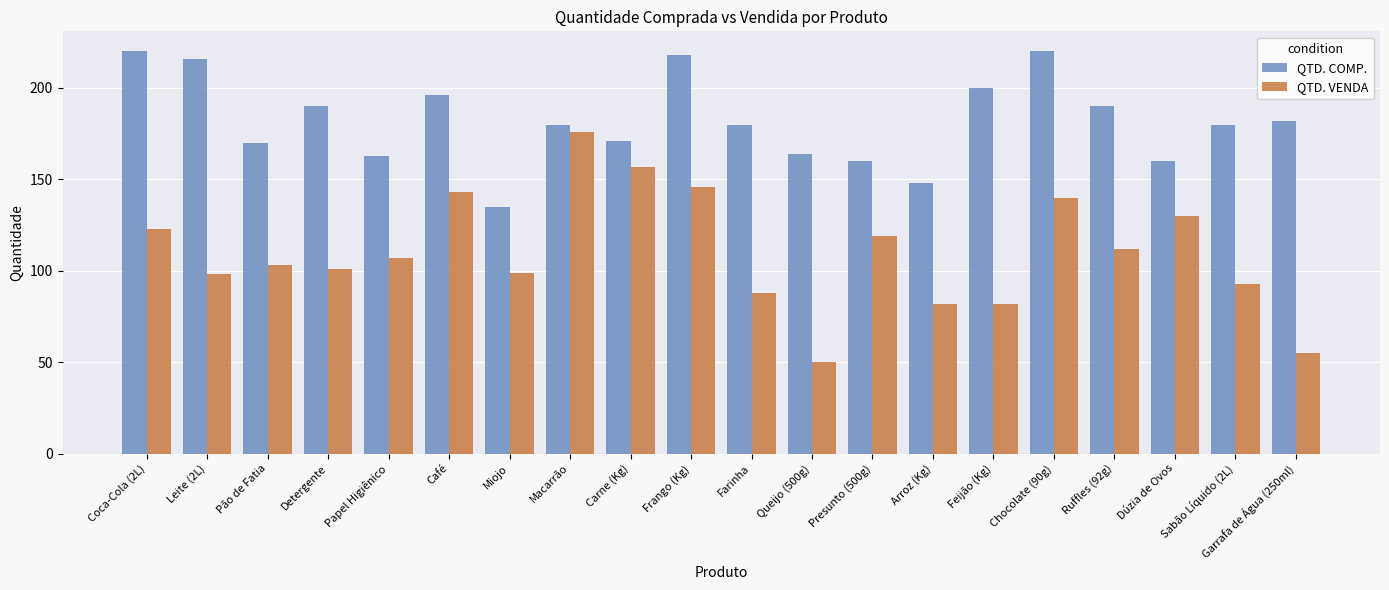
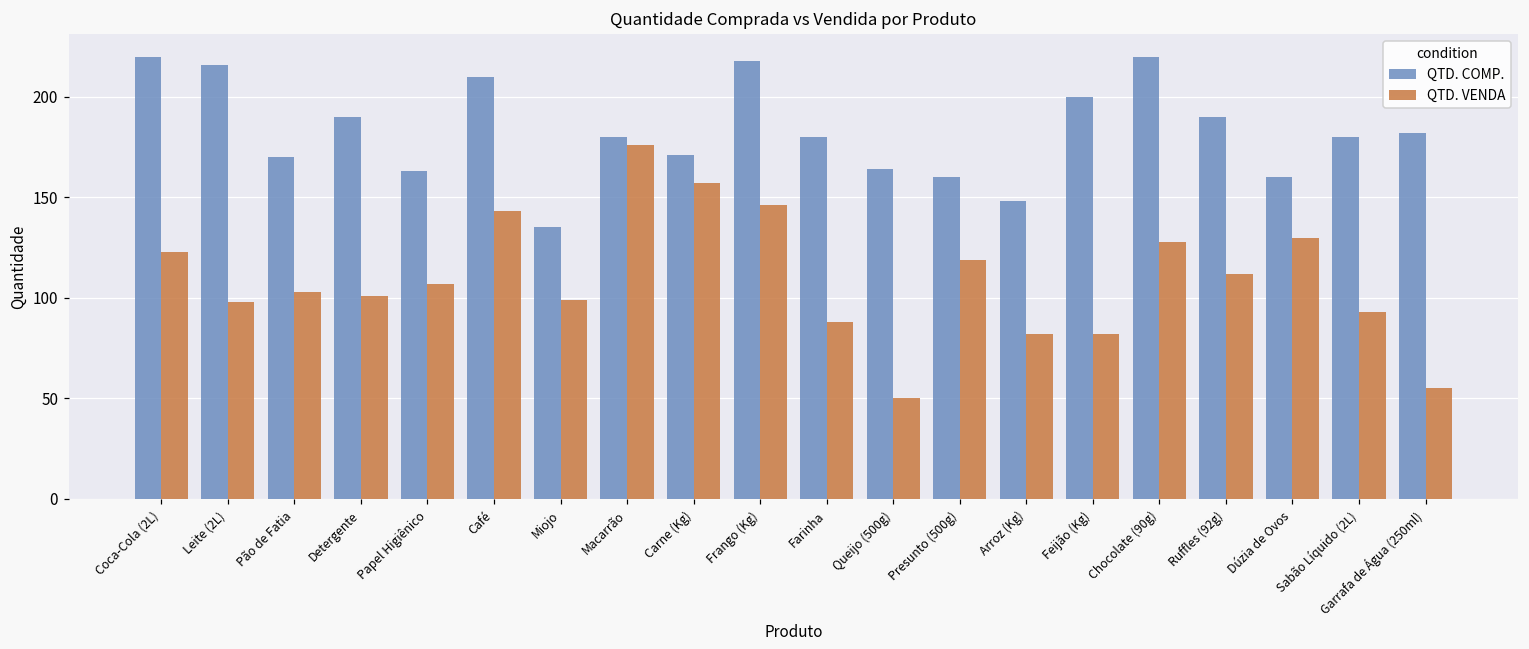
  {
    "QTD. COMP.": {
      "Coca-Cola (2L)": 220,
      "Leite (2L)": 216,
      "Pão de Fatia": 170,
      "Detergente": 190,
      "Papel Higiênico": 163,
-     "Café": 196,
+     "Café": 210,
      "Miojo": 135,
      "Macarrão": 180,
      "Carne (Kg)": 171,
      "Frango (Kg)": 218,
      "Farinha": 180,
      "Queijo (500g)": 164,
      "Presunto (500g)": 160,
      "Arroz (Kg)": 148,
      "Feijão (Kg)": 200,
      "Chocolate (90g)": 220,
      "Ruffles (92g)": 190,
      "Dúzia de Ovos": 160,
      "Sabão Líquido (2L)": 180,
      "Garrafa de Água (250ml)": 182
    },
    "QTD. VENDA": {
      "Coca-Cola (2L)": 123,
      "Leite (2L)": 98,
      "Pão de Fatia": 103,
      "Detergente": 101,
      "Papel Higiênico": 107,
      "Café": 143,
      "Miojo": 99,
      "Macarrão": 176,
      "Carne (Kg)": 157,
      "Frango (Kg)": 146,
      "Farinha": 88,
      "Queijo (500g)": 50,
      "Presunto (500g)": 119,
      "Arroz (Kg)": 82,
      "Feijão (Kg)": 82,
-     "Chocolate (90g)": 140,
+     "Chocolate (90g)": 128,
      "Ruffles (92g)": 112,
      "Dúzia de Ovos": 130,
      "Sabão Líquido (2L)": 93,
      "Garrafa de Água (250ml)": 55
    }
  }
